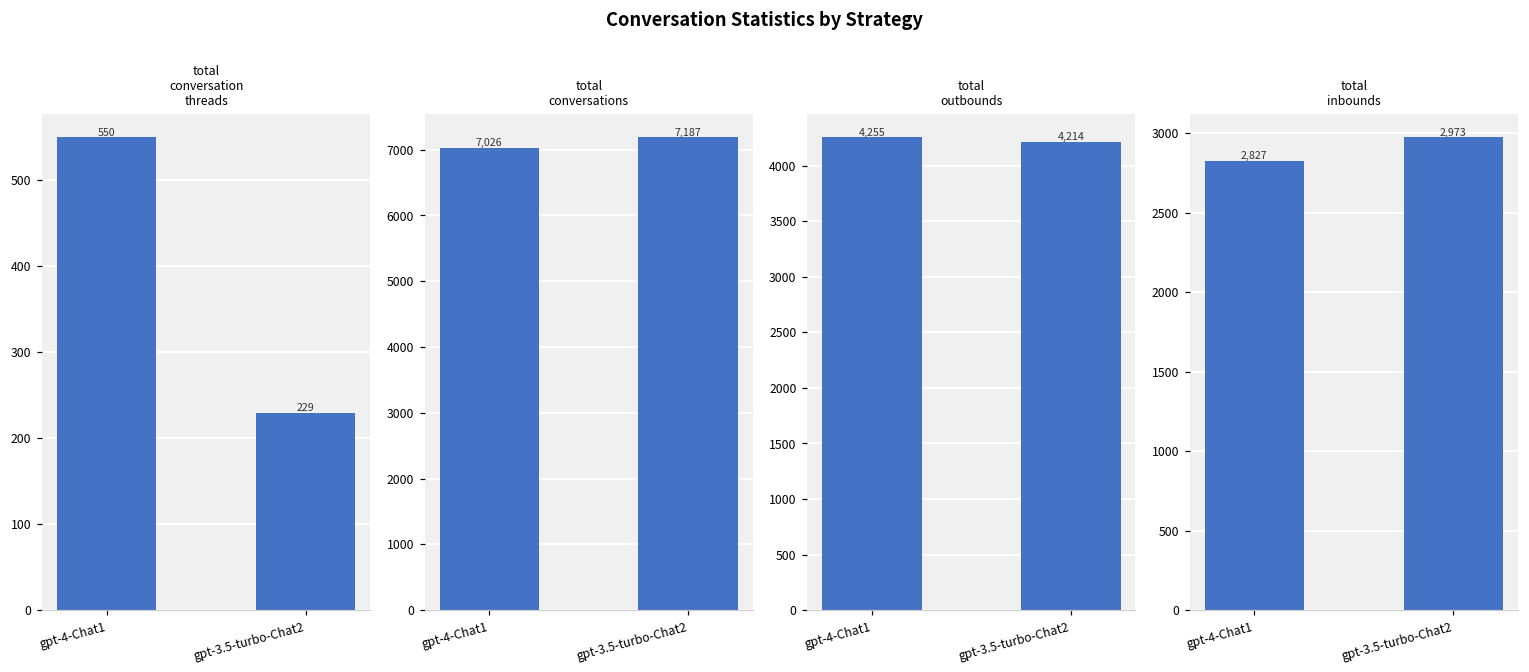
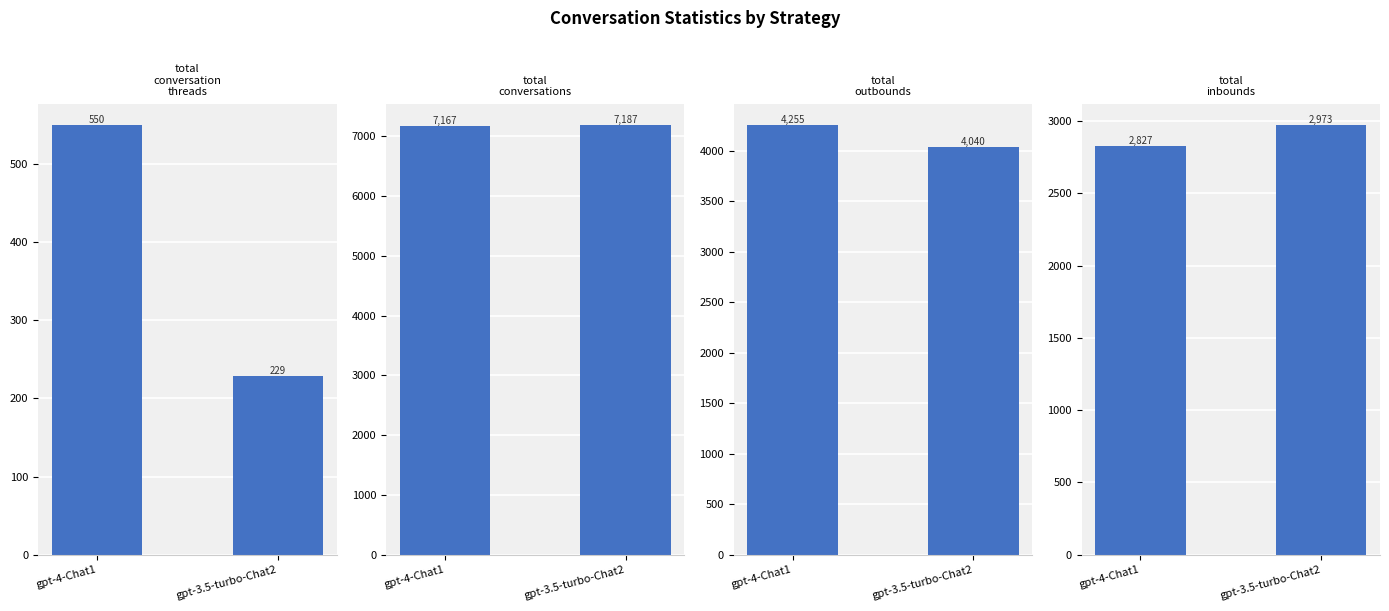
  {
    "total conversation threads": {
      "gpt-4-Chat1": "550",
      "gpt-3.5-turbo-Chat2": "229"
    },
    "total conversations": {
-     "gpt-4-Chat1": "7,026",
+     "gpt-4-Chat1": "7,167",
      "gpt-3.5-turbo-Chat2": "7,187"
    },
    "total outbounds": {
      "gpt-4-Chat1": "4,255",
-     "gpt-3.5-turbo-Chat2": "4,214"
+     "gpt-3.5-turbo-Chat2": "4,040"
    },
    "total inbounds": {
      "gpt-4-Chat1": "2,827",
      "gpt-3.5-turbo-Chat2": "2,973"
    }
  }
